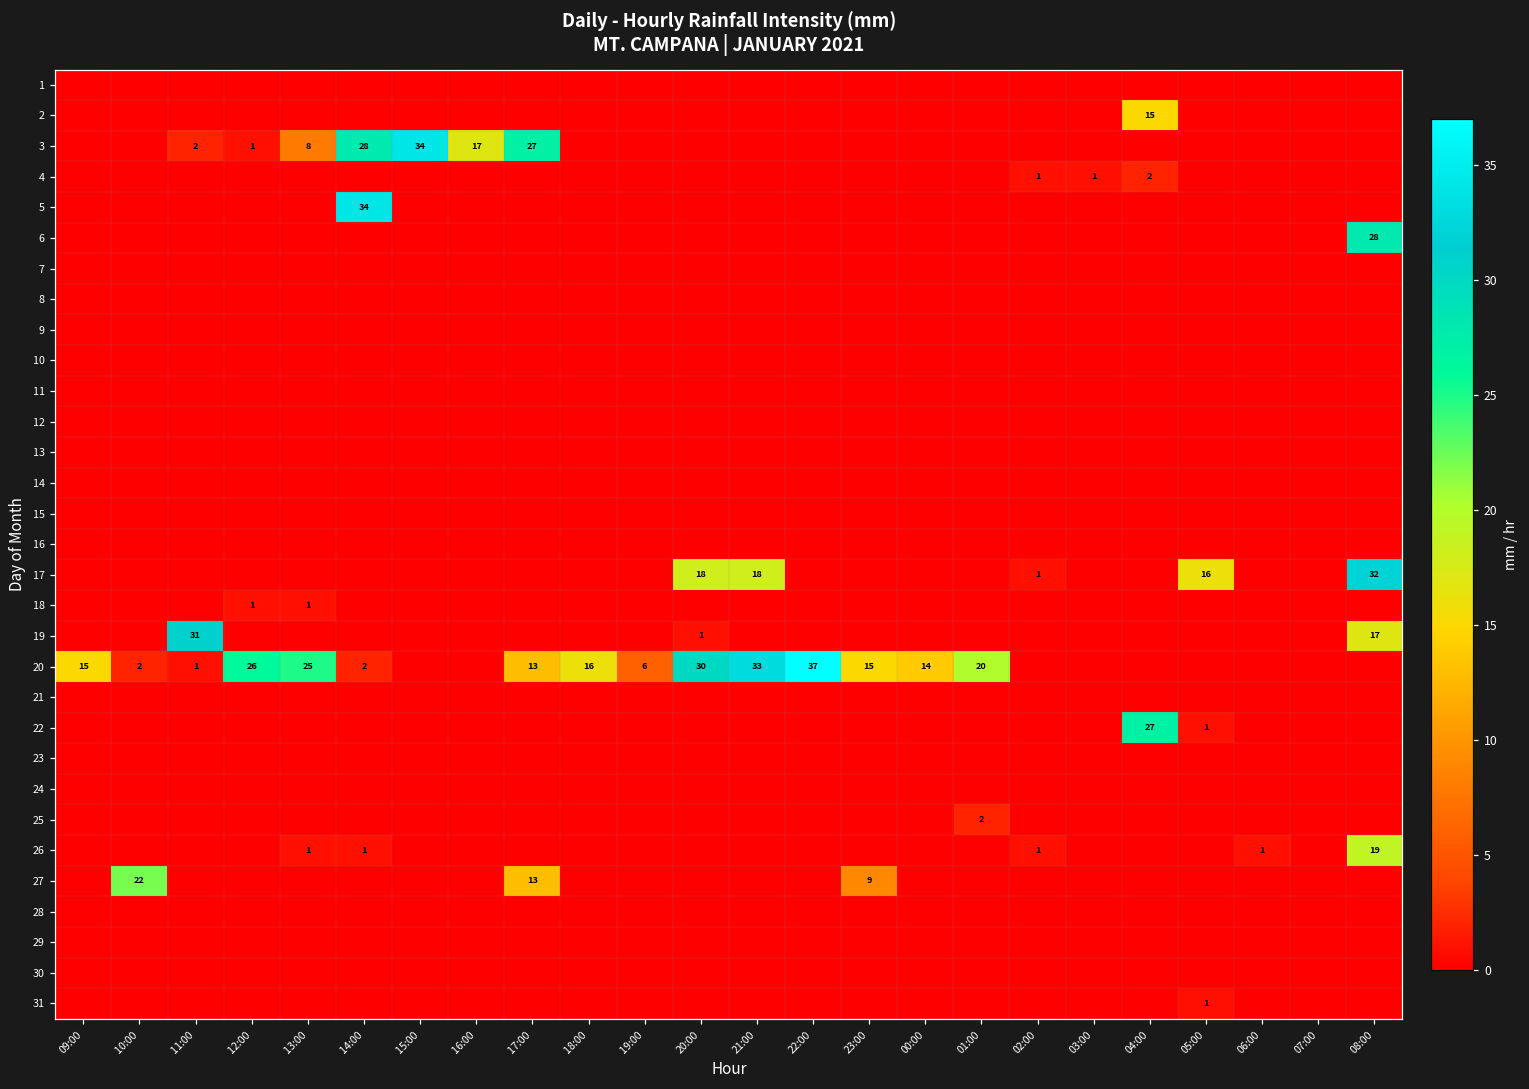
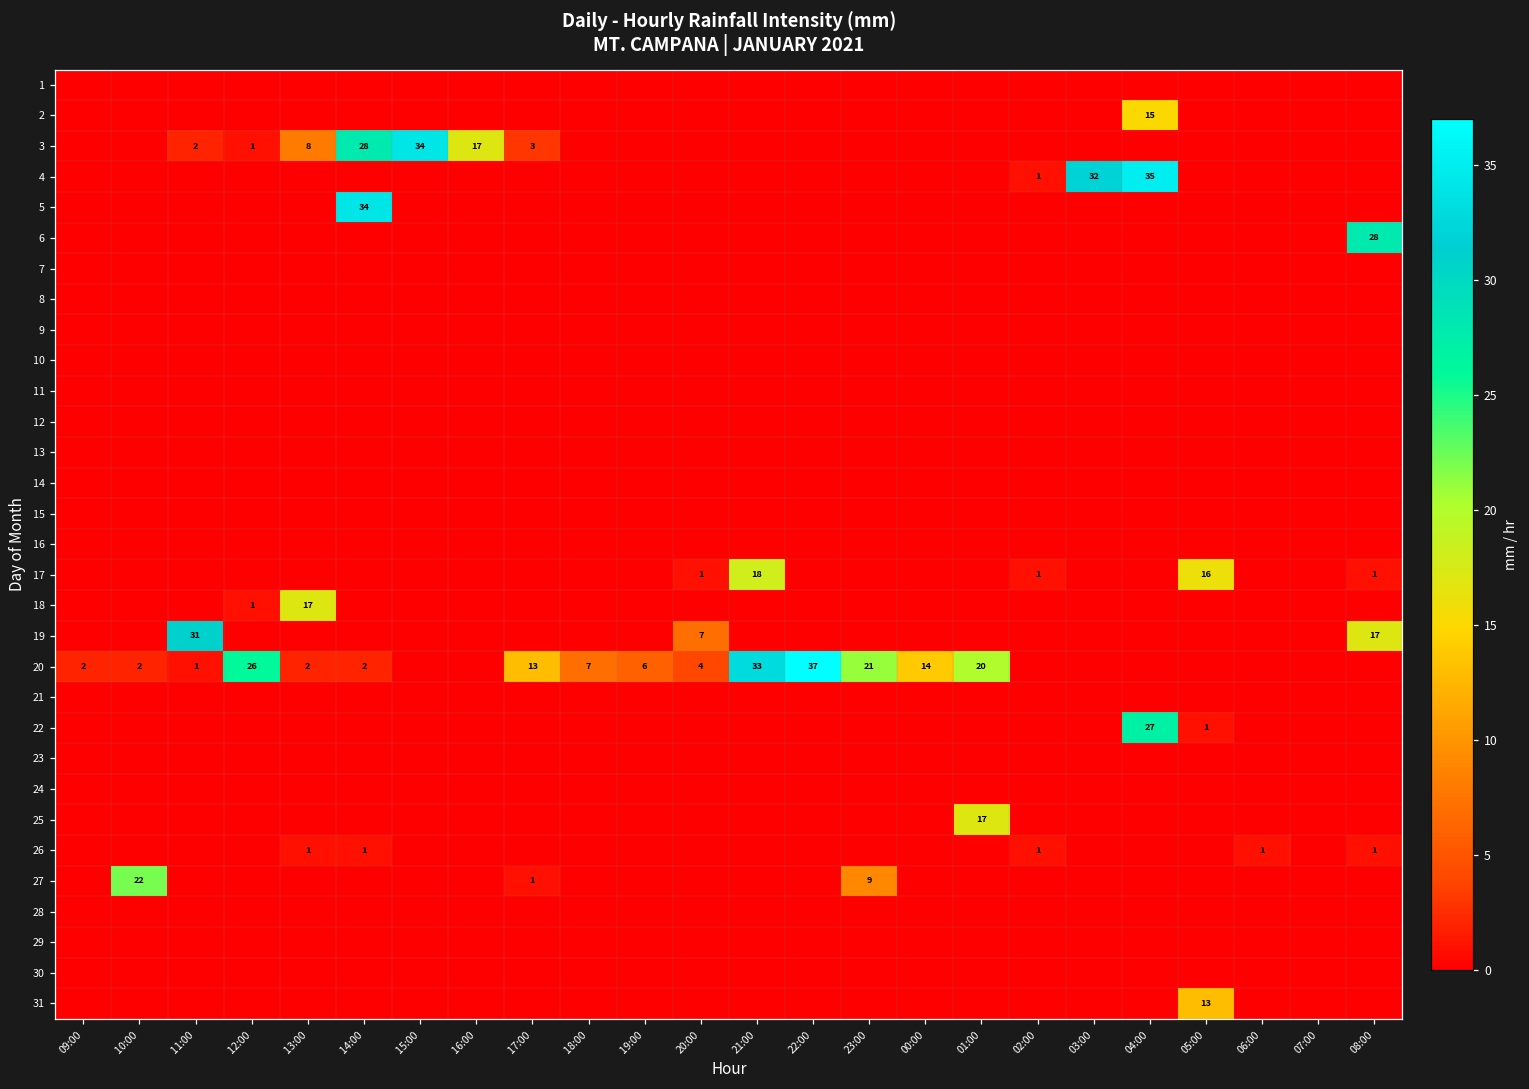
  {
    "2": {
      "04:00": 15
    },
    "3": {
      "11:00": 2,
      "12:00": 1,
      "13:00": 8,
      "14:00": 28,
      "15:00": 34,
      "16:00": 17,
-     "17:00": 27
+     "17:00": 3
    },
    "4": {
      "02:00": 1,
-     "03:00": 1,
-     "04:00": 2
+     "03:00": 32,
+     "04:00": 35
    },
    "5": {
      "14:00": 34
    },
    "6": {
      "08:00": 28
    },
    "17": {
-     "20:00": 18,
+     "20:00": 1,
      "21:00": 18,
      "02:00": 1,
      "05:00": 16,
-     "08:00": 32
+     "08:00": 1
    },
    "18": {
      "12:00": 1,
-     "13:00": 1
+     "13:00": 17
    },
    "19": {
      "11:00": 31,
-     "20:00": 1,
+     "20:00": 7,
      "08:00": 17
    },
    "20": {
-     "09:00": 15,
+     "09:00": 2,
      "10:00": 2,
      "11:00": 1,
      "12:00": 26,
-     "13:00": 25,
+     "13:00": 2,
      "14:00": 2,
      "17:00": 13,
-     "18:00": 16,
+     "18:00": 7,
      "19:00": 6,
-     "20:00": 30,
+     "20:00": 4,
      "21:00": 33,
      "22:00": 37,
-     "23:00": 15,
+     "23:00": 21,
      "00:00": 14,
      "01:00": 20
    },
    "22": {
      "04:00": 27,
      "05:00": 1
    },
    "25": {
-     "01:00": 2
+     "01:00": 17
    },
    "26": {
      "13:00": 1,
      "14:00": 1,
      "02:00": 1,
      "06:00": 1,
-     "08:00": 19
+     "08:00": 1
    },
    "27": {
      "10:00": 22,
-     "17:00": 13,
+     "17:00": 1,
      "23:00": 9
    },
    "31": {
-     "05:00": 1
+     "05:00": 13
    }
  }
